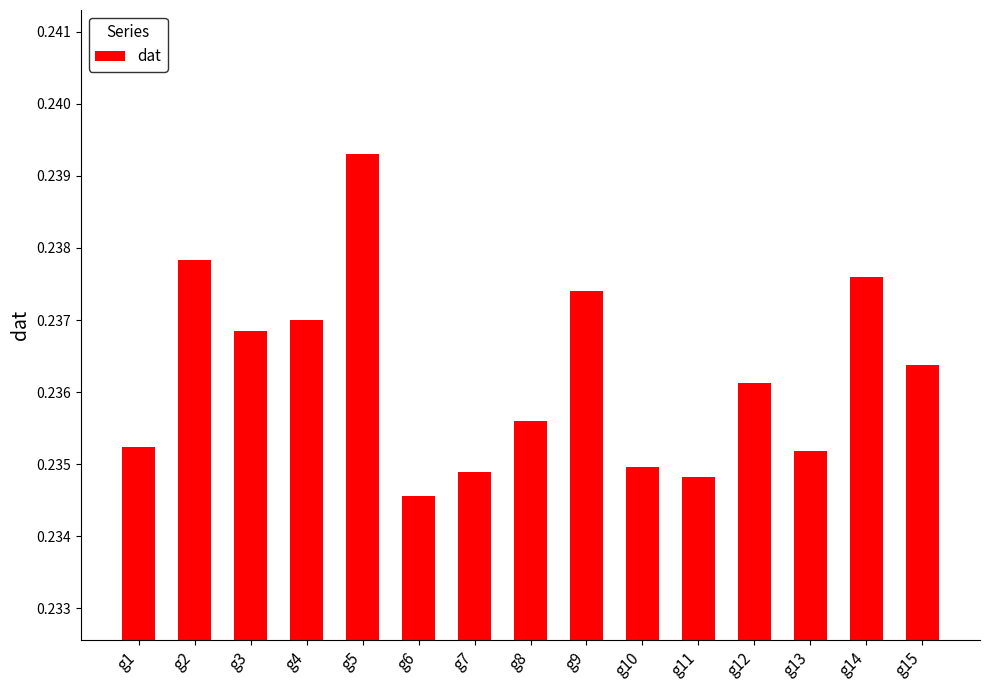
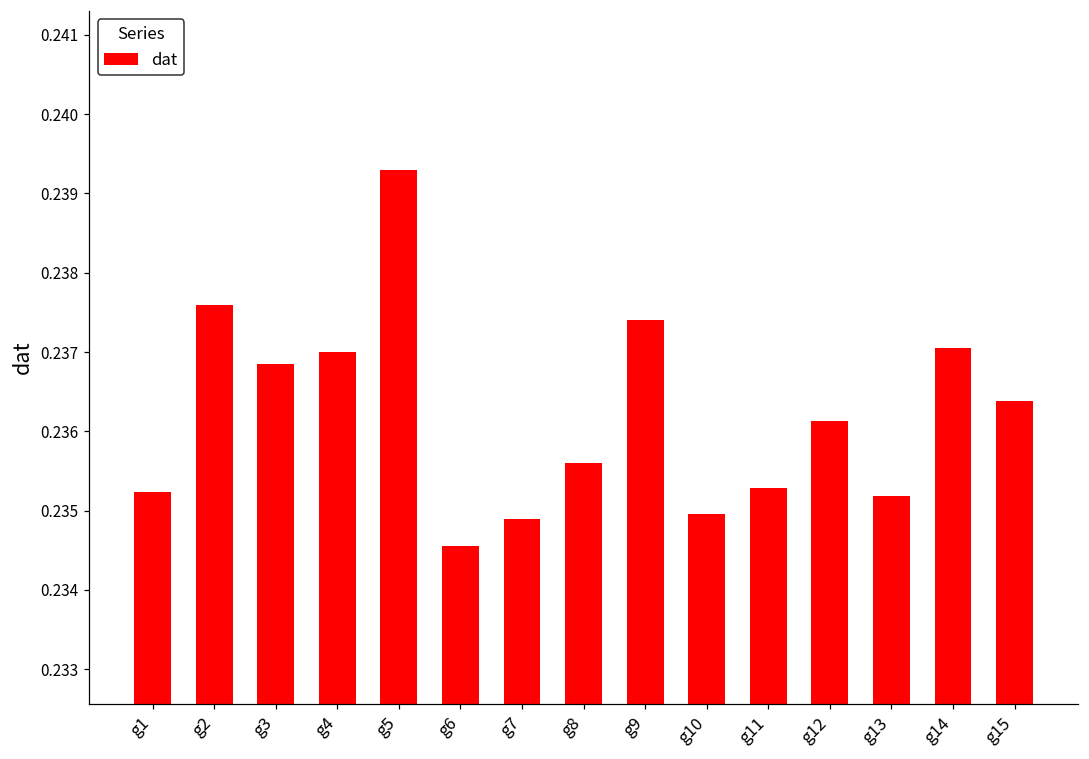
  {
    "g1": 0.2352,
-   "g2": 0.2378,
+   "g2": 0.2376,
    "g3": 0.2369,
    "g4": 0.2370,
    "g5": 0.2393,
    "g6": 0.2346,
    "g7": 0.2349,
    "g8": 0.2356,
    "g9": 0.2374,
    "g10": 0.2350,
-   "g11": 0.2348,
+   "g11": 0.2353,
    "g12": 0.2361,
    "g13": 0.2352,
-   "g14": 0.2376,
+   "g14": 0.2371,
    "g15": 0.2364
  }
